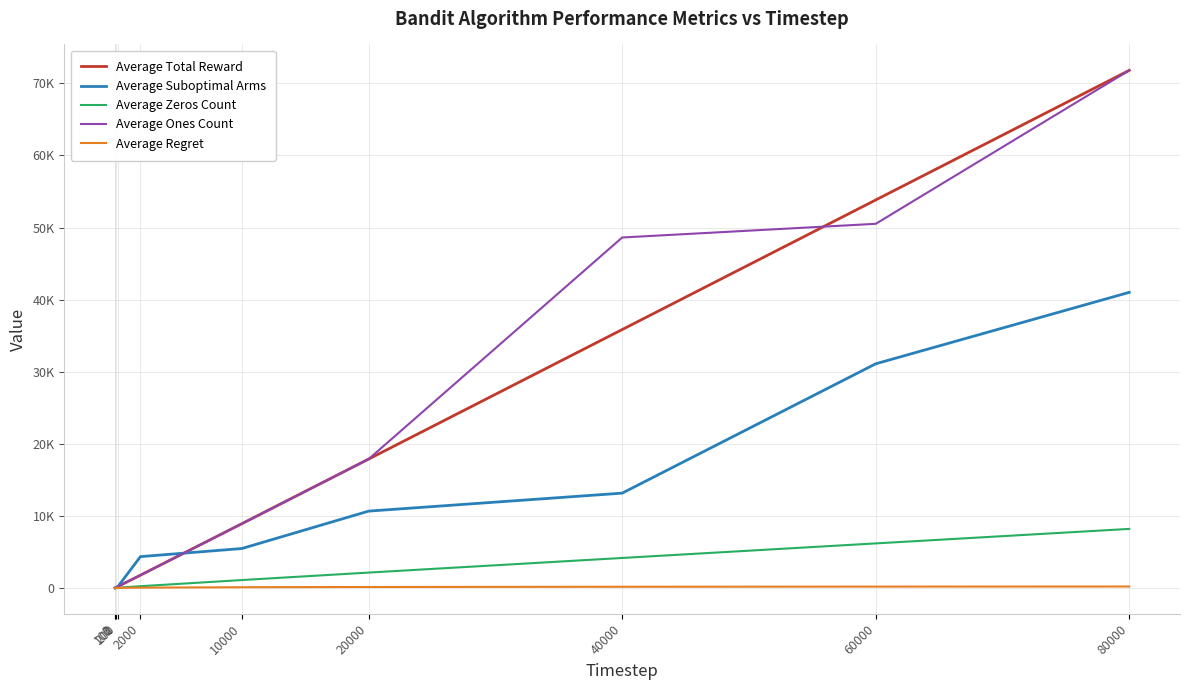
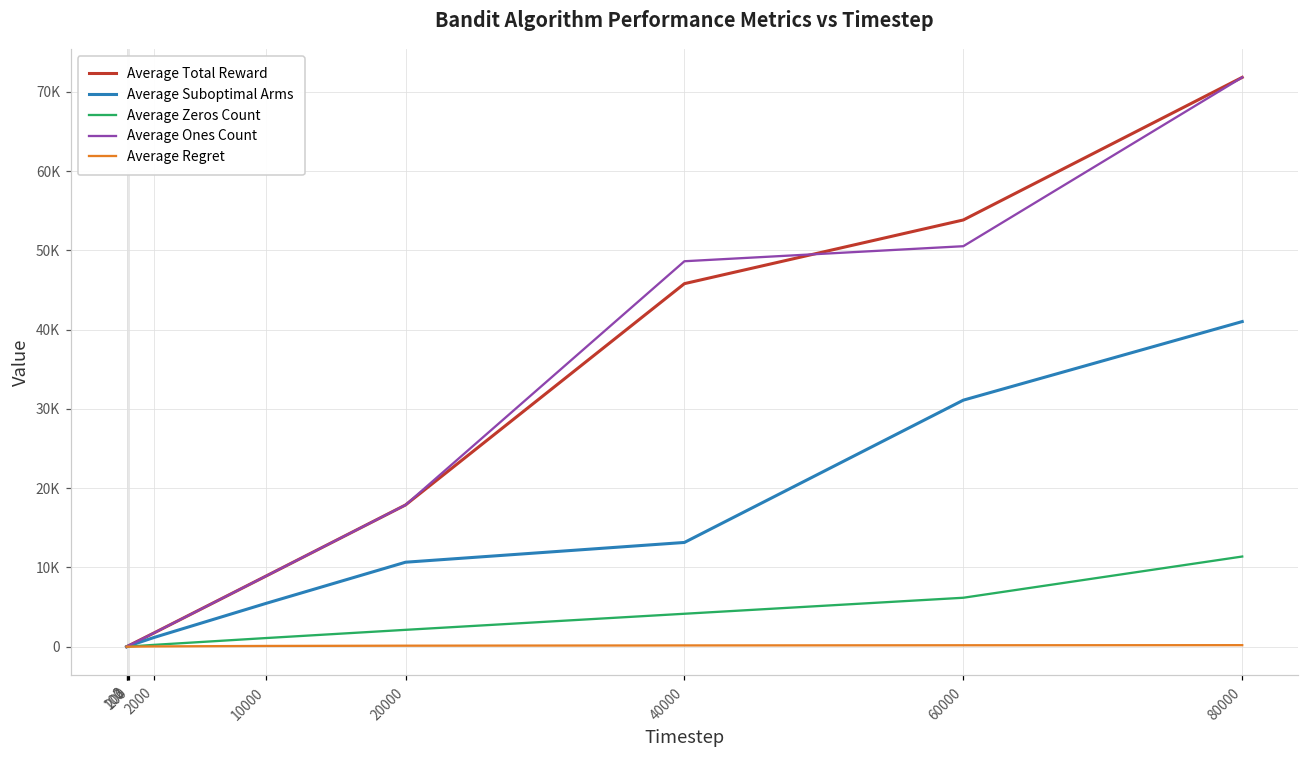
  {
    "Average Total Reward": {
-     "40000": 36000,
+     "40000": 46000,
      "60000": 54000
    },
    "Average Suboptimal Arms": {
-     "2000": 4000,
+     "2000": 1000,
      "10000": 5000,
      "20000": 11000,
      "40000": 13000,
      "60000": 31000,
      "80000": 41000
    },
    "Average Zeros Count": {
      "10000": 1000,
      "20000": 2000,
      "40000": 4000,
      "60000": 6000,
-     "80000": 8000
+     "80000": 11000
    },
    "Average Ones Count": {
      "40000": 49000,
      "60000": 51000
    },
    "Average Regret": {
      "10000": 0,
      "20000": 0,
      "40000": 0,
      "60000": 0,
      "80000": 0
    }
  }
